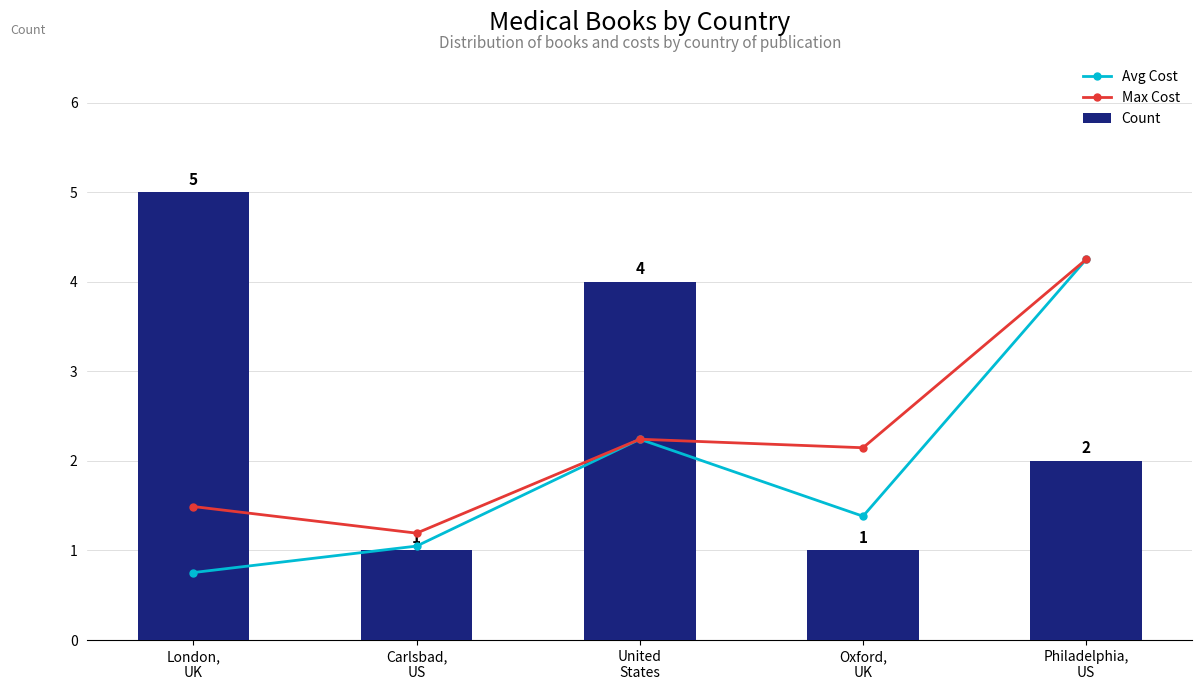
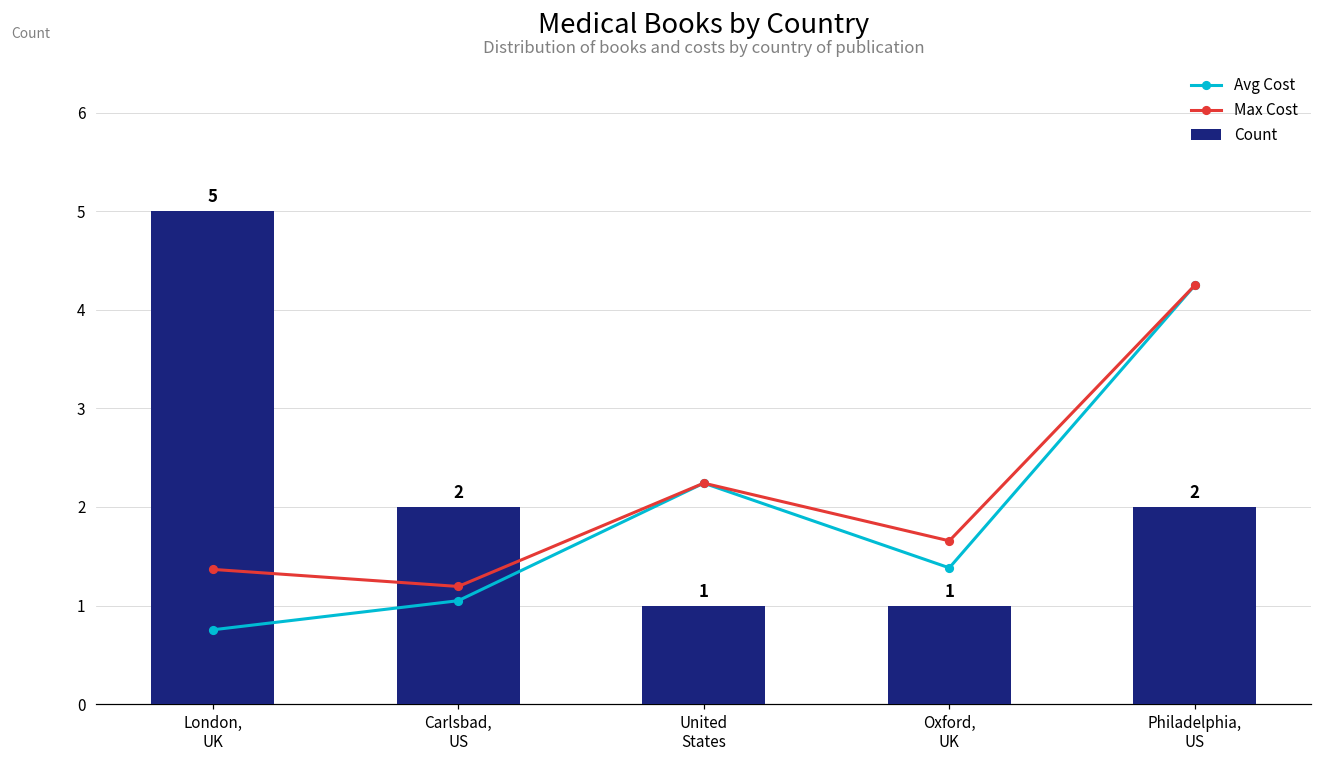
  {
    "Avg Cost": {
      "London, UK": 0.8
    },
    "Count": {
      "London, UK": 5,
-     "Carlsbad, US": 1,
-     "United States": 4,
+     "Carlsbad, US": 2,
+     "United States": 1,
      "Oxford, UK": 1,
      "Philadelphia, US": 2
    },
    "Max Cost": {
-     "London, UK": 1.5,
-     "Oxford, UK": 2.1
+     "London, UK": 1.4,
+     "Oxford, UK": 1.7
    }
  }
